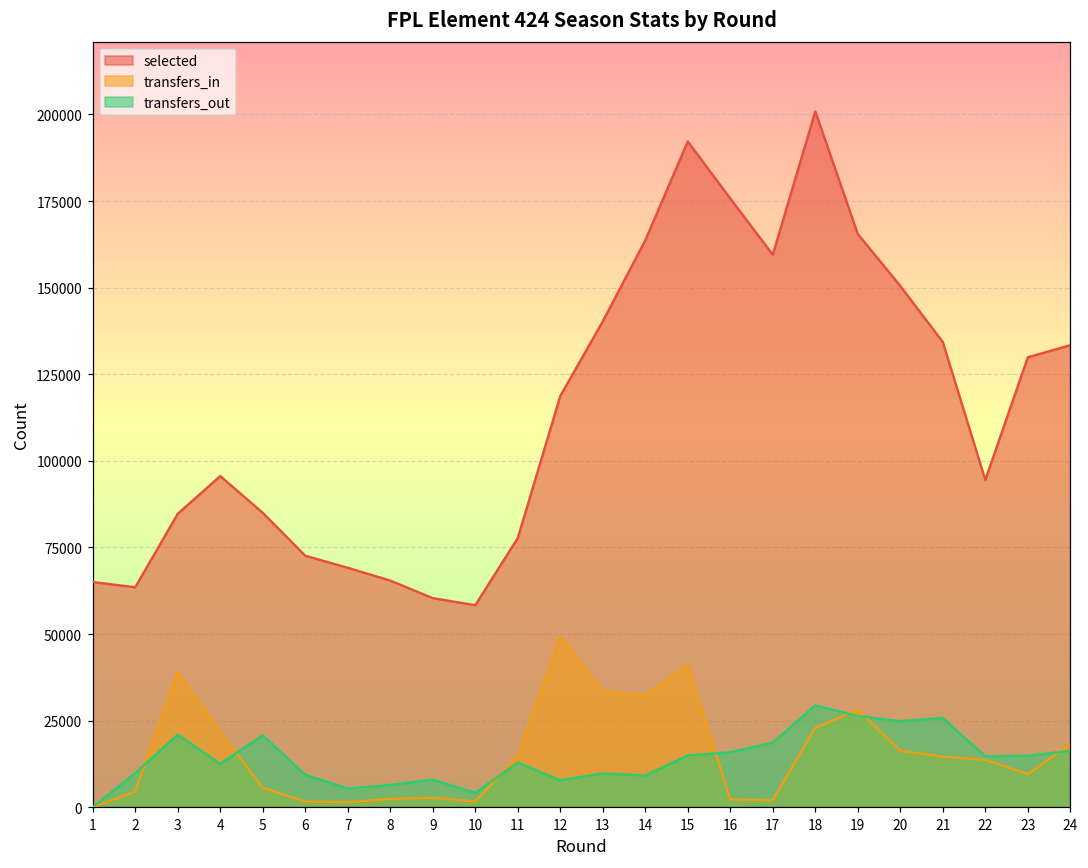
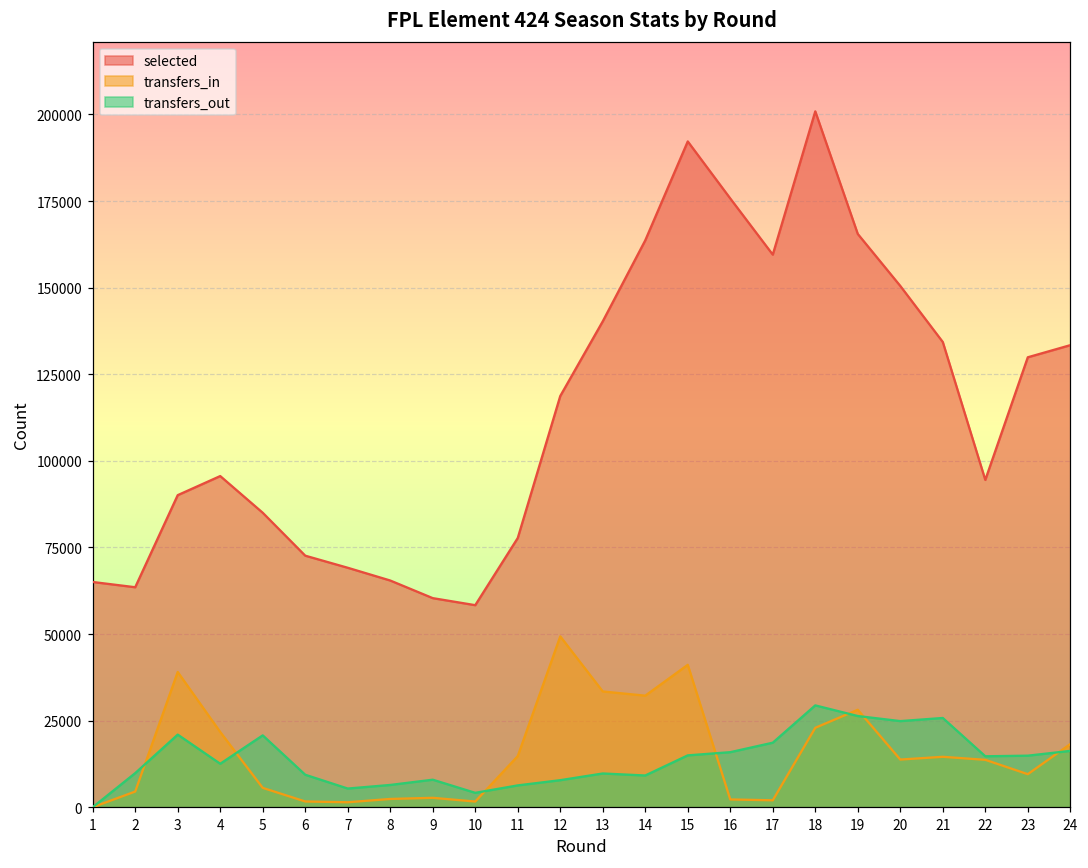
  {
    "selected": {
      "1": 65000,
      "2": 64000,
-     "3": 85000,
+     "3": 90000,
      "4": 96000,
      "5": 85000,
      "6": 73000,
      "7": 69000,
      "8": 65000,
      "9": 60000,
      "10": 58000,
      "11": 78000,
      "12": 119000,
      "13": 140000,
      "14": 164000,
      "15": 192000,
      "16": 176000,
      "17": 160000,
      "18": 201000,
      "19": 165000,
      "20": 150000,
      "21": 134000,
      "22": 94000,
      "23": 130000,
      "24": 133000
    },
    "transfers_in": {
      "2": 5000,
      "3": 39000,
      "4": 22000,
      "5": 6000,
      "6": 2000,
      "7": 1000,
      "8": 2000,
      "9": 3000,
      "10": 2000,
      "11": 15000,
      "12": 49000,
      "13": 33000,
      "14": 32000,
      "15": 41000,
      "16": 2000,
      "17": 2000,
      "18": 23000,
      "19": 28000,
-     "20": 16000,
+     "20": 14000,
      "21": 15000,
      "22": 14000,
      "23": 10000,
      "24": 18000
    },
    "transfers_out": {
      "2": 10000,
      "3": 21000,
      "4": 13000,
      "5": 21000,
      "6": 9000,
      "7": 5000,
      "8": 6000,
      "9": 8000,
      "10": 4000,
-     "11": 13000,
+     "11": 6000,
      "12": 8000,
      "13": 10000,
      "14": 9000,
      "15": 15000,
      "16": 16000,
      "17": 19000,
      "18": 29000,
      "19": 26000,
      "20": 25000,
      "21": 26000,
      "22": 15000,
      "23": 15000,
      "24": 16000
    }
  }
